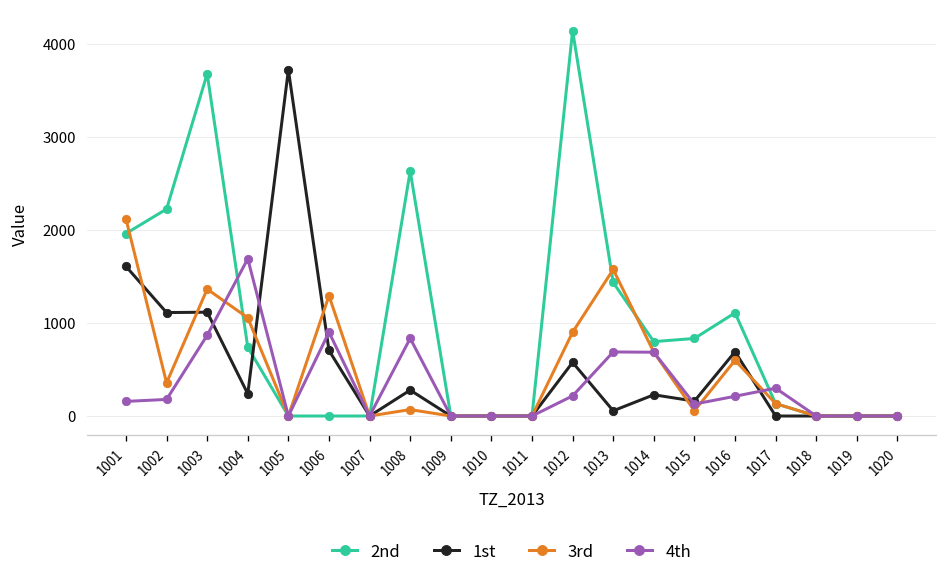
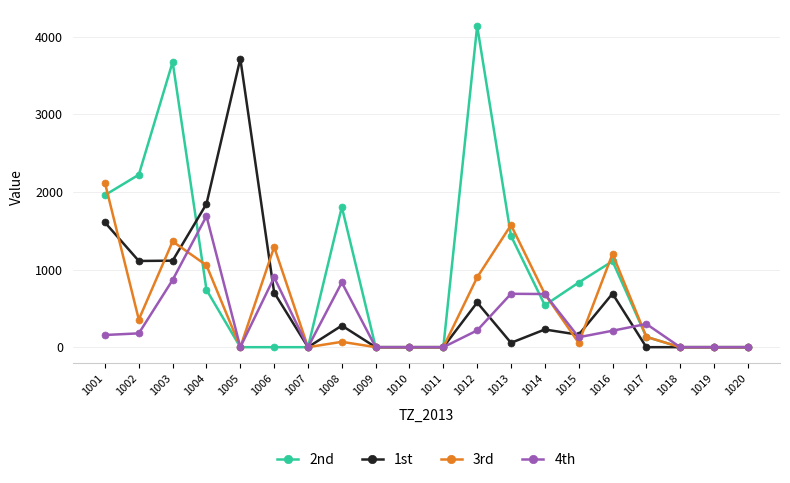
  {
    "2nd": {
      "1001": 2000,
      "1002": 2200,
      "1003": 3700,
      "1004": 700,
      "1006": 0,
-     "1008": 2600,
+     "1008": 1800,
      "1012": 4100,
      "1013": 1400,
-     "1014": 800,
+     "1014": 500,
      "1015": 800,
      "1016": 1100
    },
    "1st": {
      "1001": 1600,
      "1002": 1100,
      "1003": 1100,
-     "1004": 200,
+     "1004": 1800,
      "1005": 3700,
      "1006": 700,
      "1008": 300,
      "1012": 600,
      "1013": 100,
      "1014": 200,
      "1016": 700,
      "1017": 0
    },
    "3rd": {
      "1001": 2100,
      "1002": 400,
      "1003": 1400,
      "1004": 1100,
      "1006": 1300,
      "1008": 100,
      "1012": 900,
      "1013": 1600,
      "1015": 100,
-     "1016": 600
+     "1016": 1200
    },
    "4th": {
      "1001": 200,
      "1002": 200,
      "1003": 900,
      "1004": 1700,
      "1006": 900,
      "1008": 800,
      "1012": 200,
      "1013": 700,
      "1016": 200,
      "1017": 300
    }
  }
